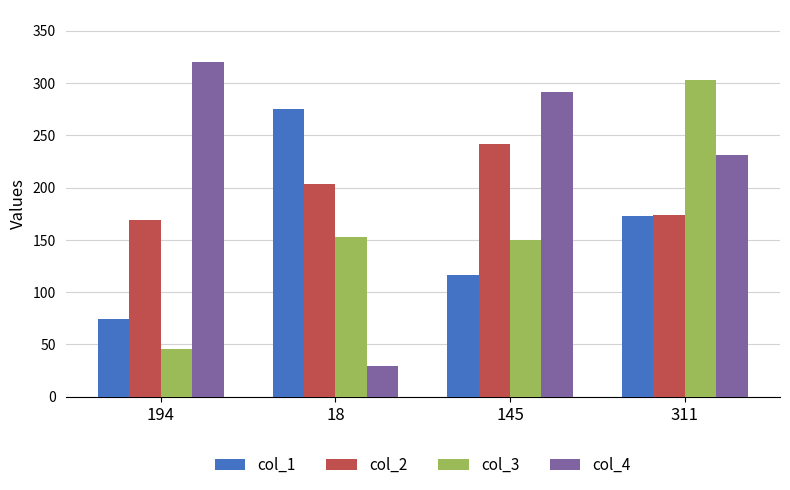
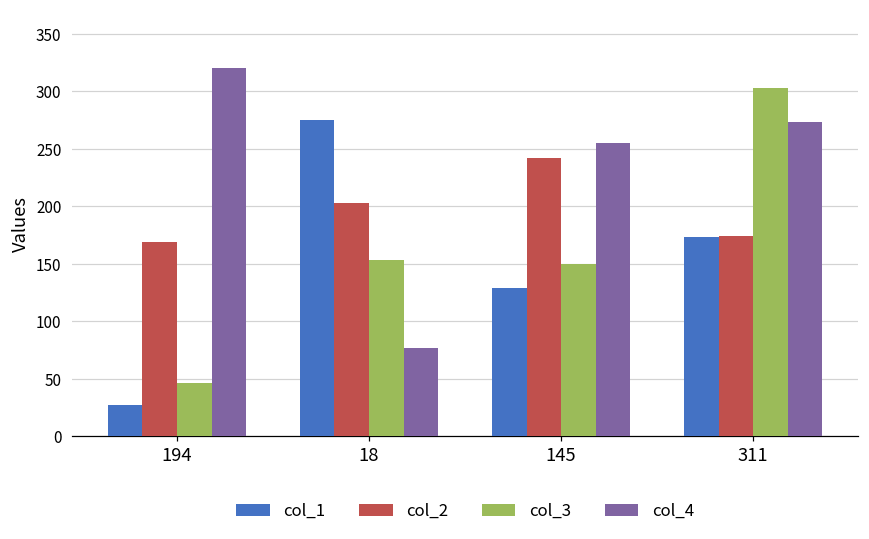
  {
    "col_1": {
-     "194": 74,
+     "194": 27,
      "18": 275,
-     "145": 116,
+     "145": 129,
      "311": 173
    },
    "col_2": {
      "194": 169,
      "18": 203,
      "145": 242,
      "311": 174
    },
    "col_3": {
      "194": 46,
      "18": 153,
      "145": 150,
      "311": 303
    },
    "col_4": {
      "194": 320,
-     "18": 29,
-     "145": 291,
-     "311": 231
+     "18": 77,
+     "145": 255,
+     "311": 273
    }
  }
